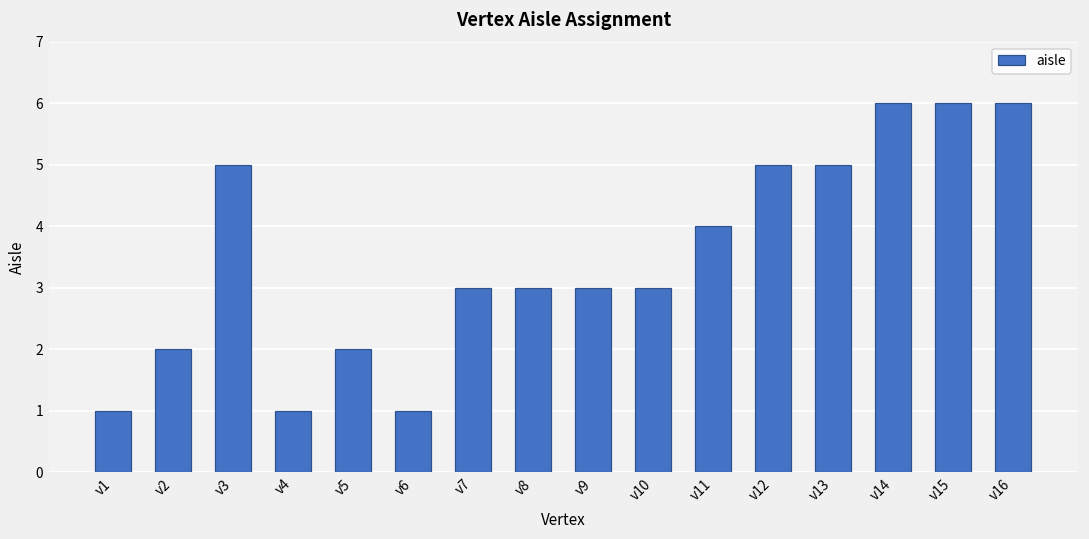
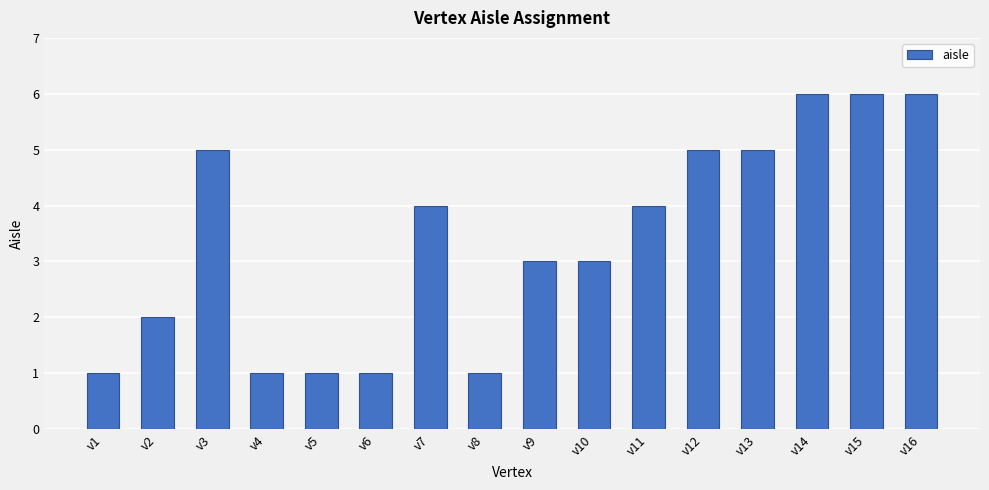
  {
    "v1": 1,
    "v2": 2,
    "v3": 5,
    "v4": 1,
-   "v5": 2,
+   "v5": 1,
    "v6": 1,
-   "v7": 3,
-   "v8": 3,
+   "v7": 4,
+   "v8": 1,
    "v9": 3,
    "v10": 3,
    "v11": 4,
    "v12": 5,
    "v13": 5,
    "v14": 6,
    "v15": 6,
    "v16": 6
  }
